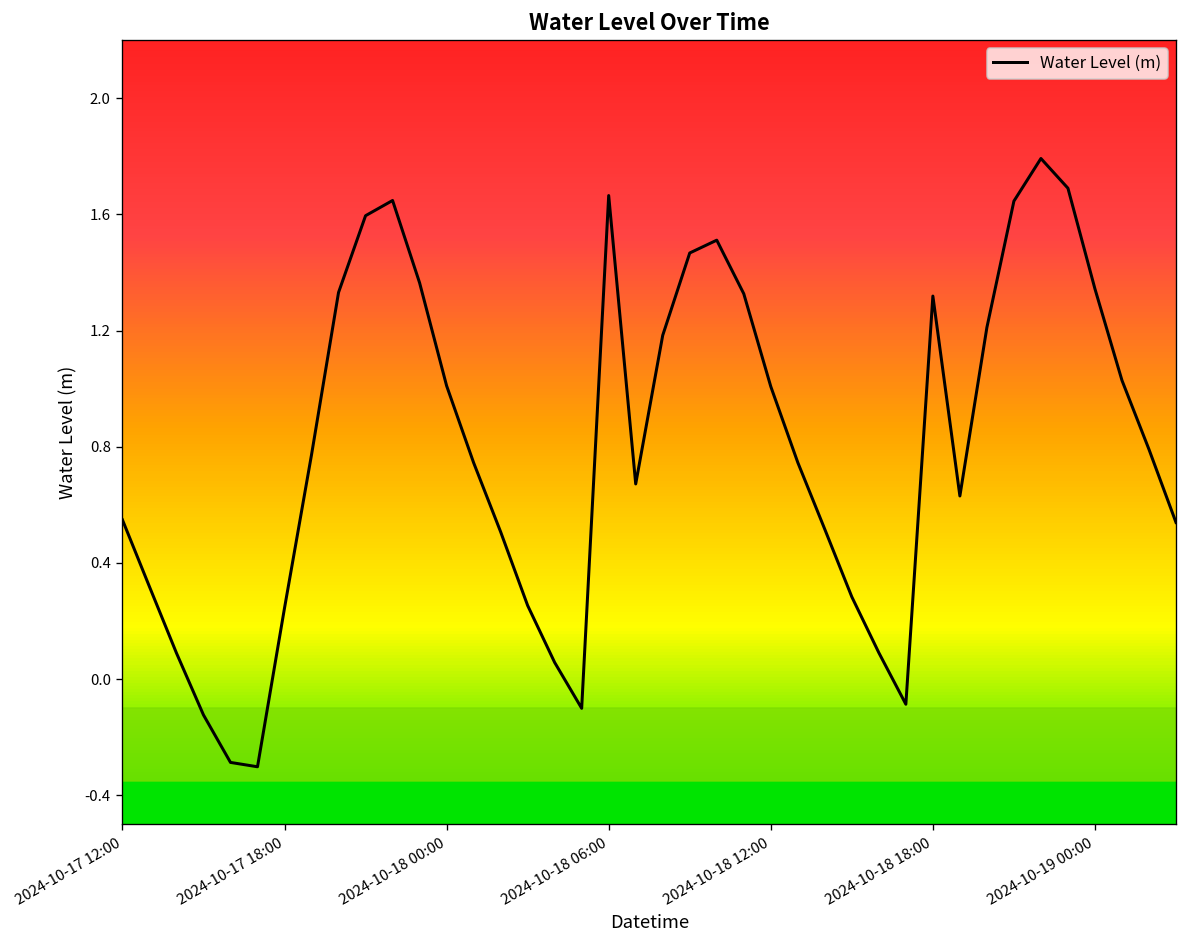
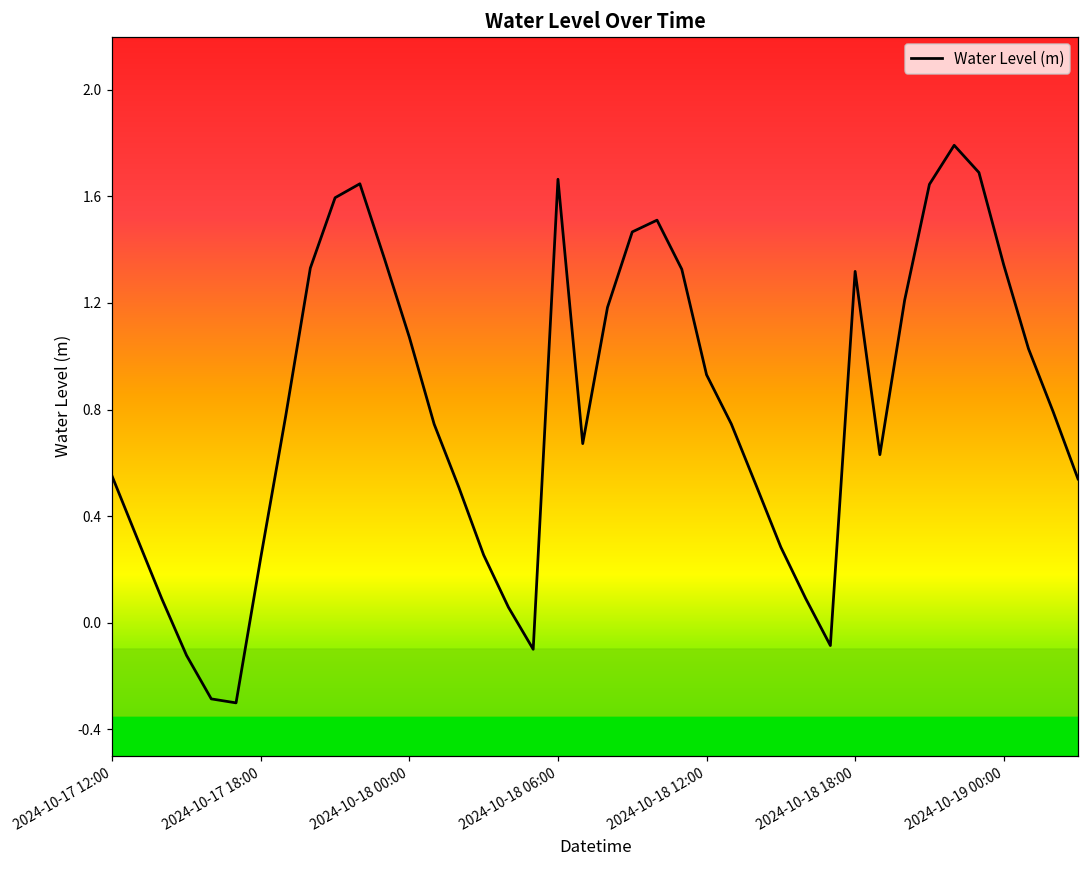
  {
    "2024-10-17 12:00": 0.55,
    "2024-10-17 18:00": 0.24,
-   "2024-10-18 00:00": 1.01,
+   "2024-10-18 00:00": 1.07,
    "2024-10-18 06:00": 1.66,
-   "2024-10-18 12:00": 1.01,
+   "2024-10-18 12:00": 0.93,
    "2024-10-18 18:00": 1.32,
    "2024-10-19 00:00": 1.34
  }
